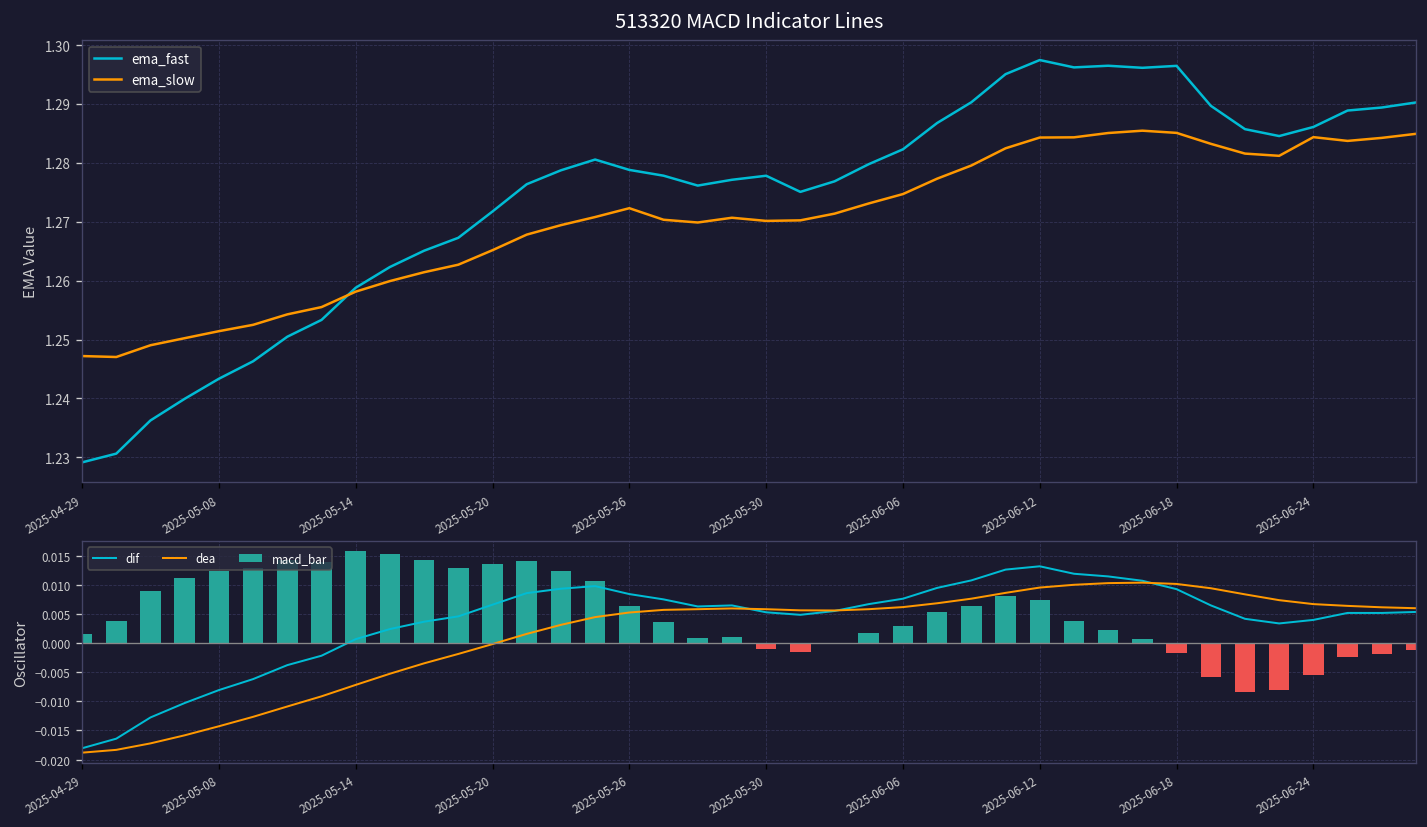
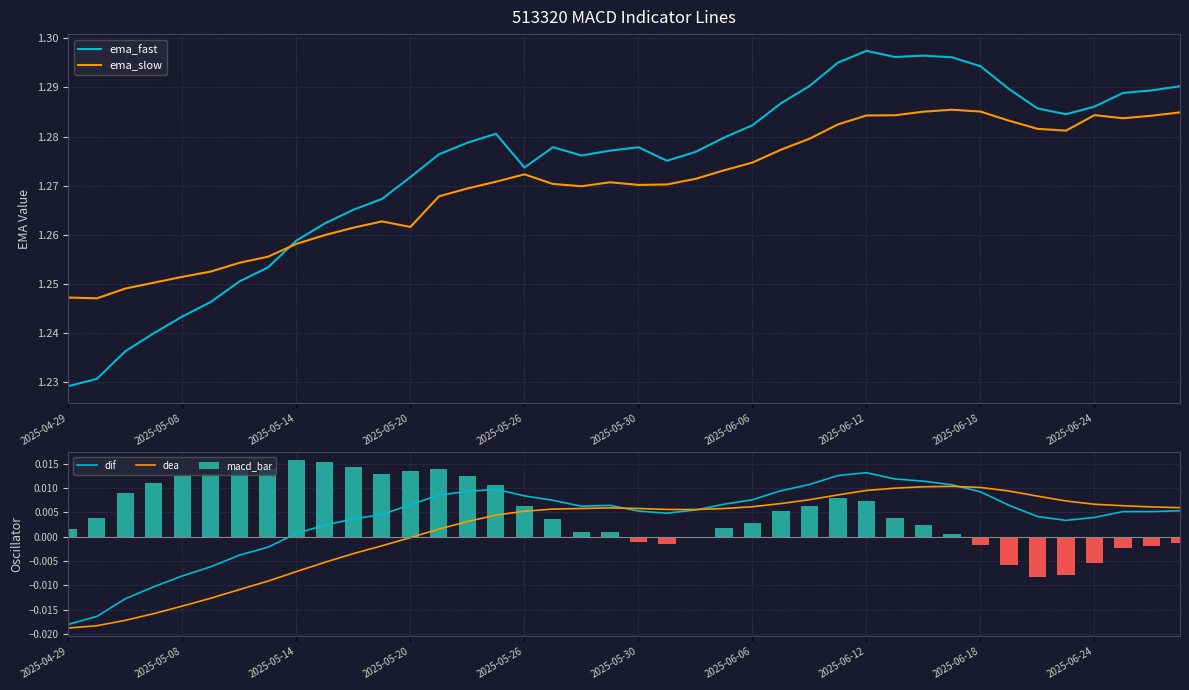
  {
    "513320 MACD Indicator Lines": {
      "ema_fast": {
        "2025-04-29": 1.229,
        "2025-05-08": 1.243,
        "2025-05-14": 1.259,
        "2025-05-20": 1.272,
-       "2025-05-26": 1.279,
+       "2025-05-26": 1.274,
        "2025-05-30": 1.278,
        "2025-06-06": 1.282,
        "2025-06-12": 1.297,
-       "2025-06-18": 1.296,
+       "2025-06-18": 1.294,
        "2025-06-24": 1.286
      },
      "ema_slow": {
        "2025-04-29": 1.247,
        "2025-05-08": 1.251,
        "2025-05-14": 1.258,
-       "2025-05-20": 1.265,
+       "2025-05-20": 1.262,
        "2025-05-26": 1.272,
        "2025-05-30": 1.270,
        "2025-06-06": 1.275,
        "2025-06-12": 1.284,
        "2025-06-18": 1.285,
        "2025-06-24": 1.284
      }
    }
  }
